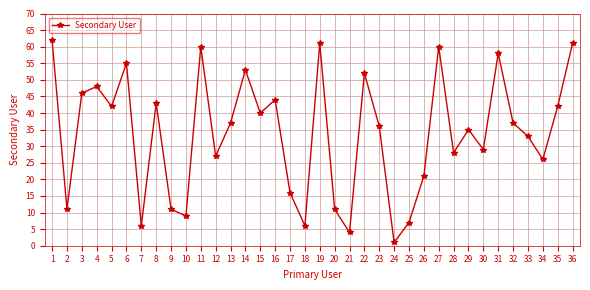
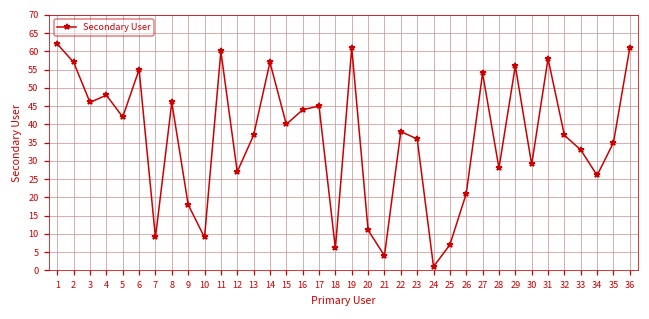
  {
    "1": 62,
-   "2": 11,
+   "2": 57,
    "3": 46,
    "4": 48,
    "5": 42,
    "6": 55,
-   "7": 6,
-   "8": 43,
-   "9": 11,
+   "7": 9,
+   "8": 46,
+   "9": 18,
    "10": 9,
    "11": 60,
    "12": 27,
    "13": 37,
-   "14": 53,
+   "14": 57,
    "15": 40,
    "16": 44,
-   "17": 16,
+   "17": 45,
    "18": 6,
    "19": 61,
    "20": 11,
    "21": 4,
-   "22": 52,
+   "22": 38,
    "23": 36,
    "24": 1,
    "25": 7,
    "26": 21,
-   "27": 60,
+   "27": 54,
    "28": 28,
-   "29": 35,
+   "29": 56,
    "30": 29,
    "31": 58,
    "32": 37,
    "33": 33,
    "34": 26,
-   "35": 42,
+   "35": 35,
    "36": 61
  }
